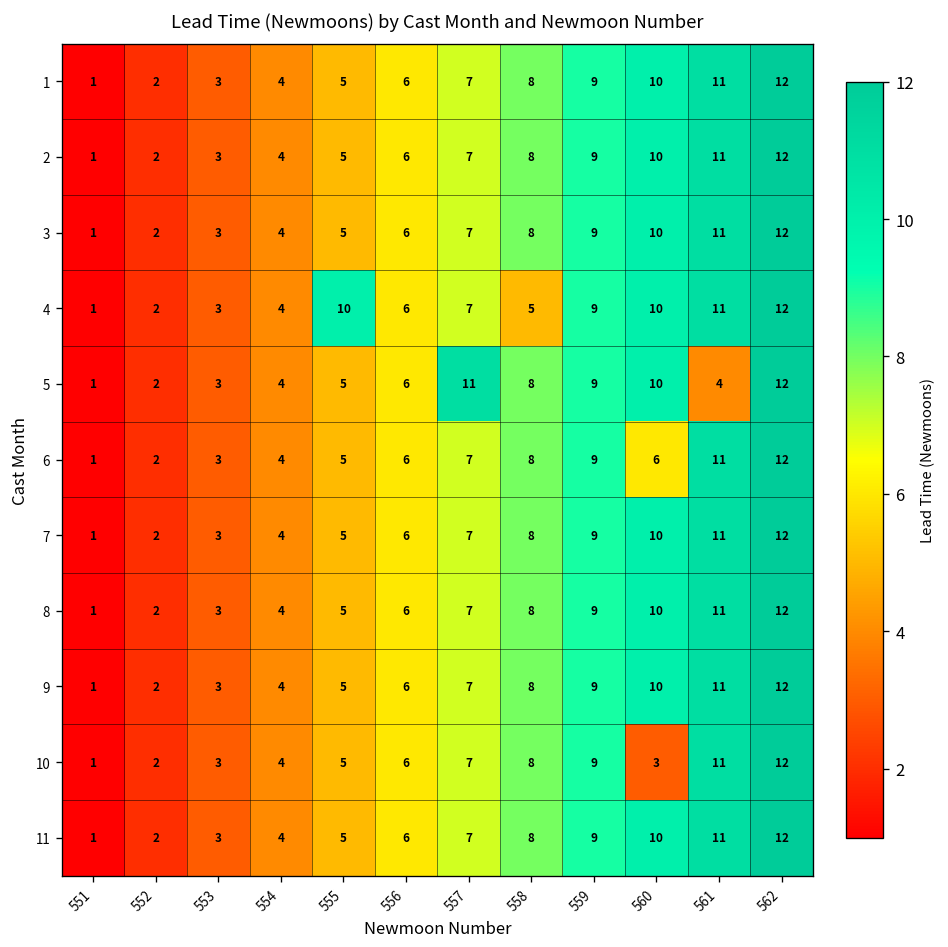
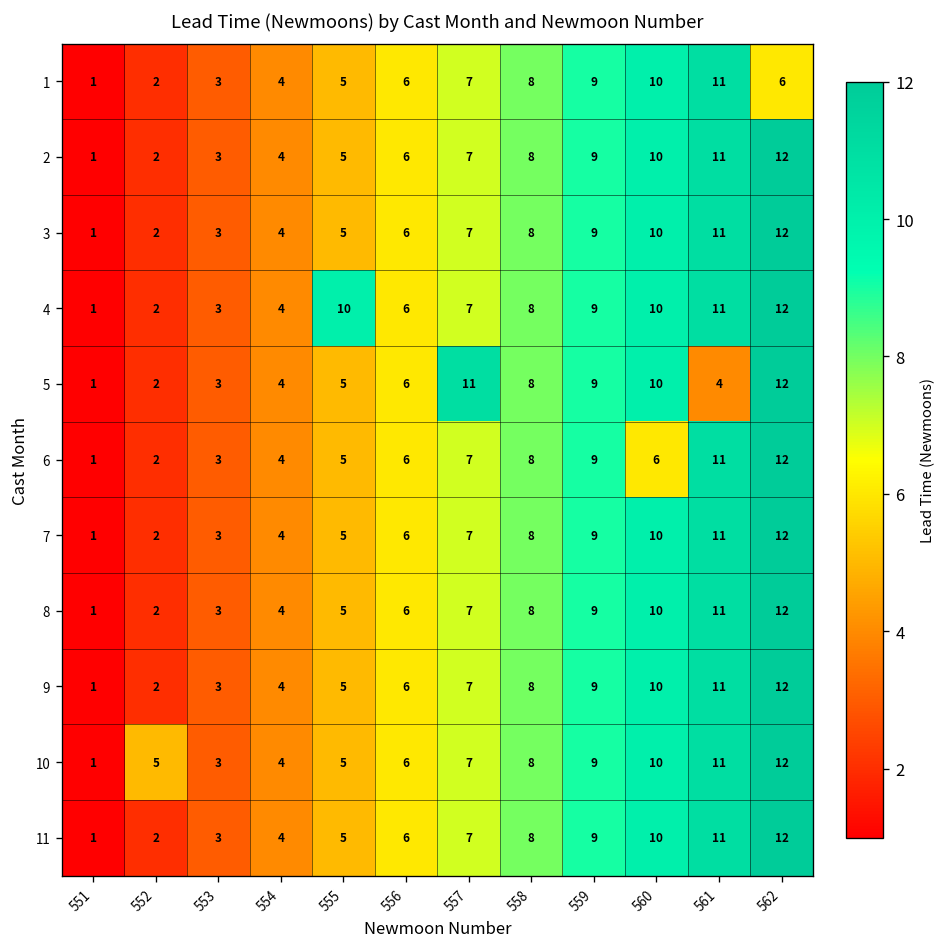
  {
    "1": {
      "551": 1,
      "552": 2,
      "553": 3,
      "554": 4,
      "555": 5,
      "556": 6,
      "557": 7,
      "558": 8,
      "559": 9,
      "560": 10,
      "561": 11,
-     "562": 12
+     "562": 6
    },
    "2": {
      "551": 1,
      "552": 2,
      "553": 3,
      "554": 4,
      "555": 5,
      "556": 6,
      "557": 7,
      "558": 8,
      "559": 9,
      "560": 10,
      "561": 11,
      "562": 12
    },
    "3": {
      "551": 1,
      "552": 2,
      "553": 3,
      "554": 4,
      "555": 5,
      "556": 6,
      "557": 7,
      "558": 8,
      "559": 9,
      "560": 10,
      "561": 11,
      "562": 12
    },
    "4": {
      "551": 1,
      "552": 2,
      "553": 3,
      "554": 4,
      "555": 10,
      "556": 6,
      "557": 7,
-     "558": 5,
+     "558": 8,
      "559": 9,
      "560": 10,
      "561": 11,
      "562": 12
    },
    "5": {
      "551": 1,
      "552": 2,
      "553": 3,
      "554": 4,
      "555": 5,
      "556": 6,
      "557": 11,
      "558": 8,
      "559": 9,
      "560": 10,
      "561": 4,
      "562": 12
    },
    "6": {
      "551": 1,
      "552": 2,
      "553": 3,
      "554": 4,
      "555": 5,
      "556": 6,
      "557": 7,
      "558": 8,
      "559": 9,
      "560": 6,
      "561": 11,
      "562": 12
    },
    "7": {
      "551": 1,
      "552": 2,
      "553": 3,
      "554": 4,
      "555": 5,
      "556": 6,
      "557": 7,
      "558": 8,
      "559": 9,
      "560": 10,
      "561": 11,
      "562": 12
    },
    "8": {
      "551": 1,
      "552": 2,
      "553": 3,
      "554": 4,
      "555": 5,
      "556": 6,
      "557": 7,
      "558": 8,
      "559": 9,
      "560": 10,
      "561": 11,
      "562": 12
    },
    "9": {
      "551": 1,
      "552": 2,
      "553": 3,
      "554": 4,
      "555": 5,
      "556": 6,
      "557": 7,
      "558": 8,
      "559": 9,
      "560": 10,
      "561": 11,
      "562": 12
    },
    "10": {
      "551": 1,
-     "552": 2,
+     "552": 5,
      "553": 3,
      "554": 4,
      "555": 5,
      "556": 6,
      "557": 7,
      "558": 8,
      "559": 9,
-     "560": 3,
+     "560": 10,
      "561": 11,
      "562": 12
    },
    "11": {
      "551": 1,
      "552": 2,
      "553": 3,
      "554": 4,
      "555": 5,
      "556": 6,
      "557": 7,
      "558": 8,
      "559": 9,
      "560": 10,
      "561": 11,
      "562": 12
    }
  }
